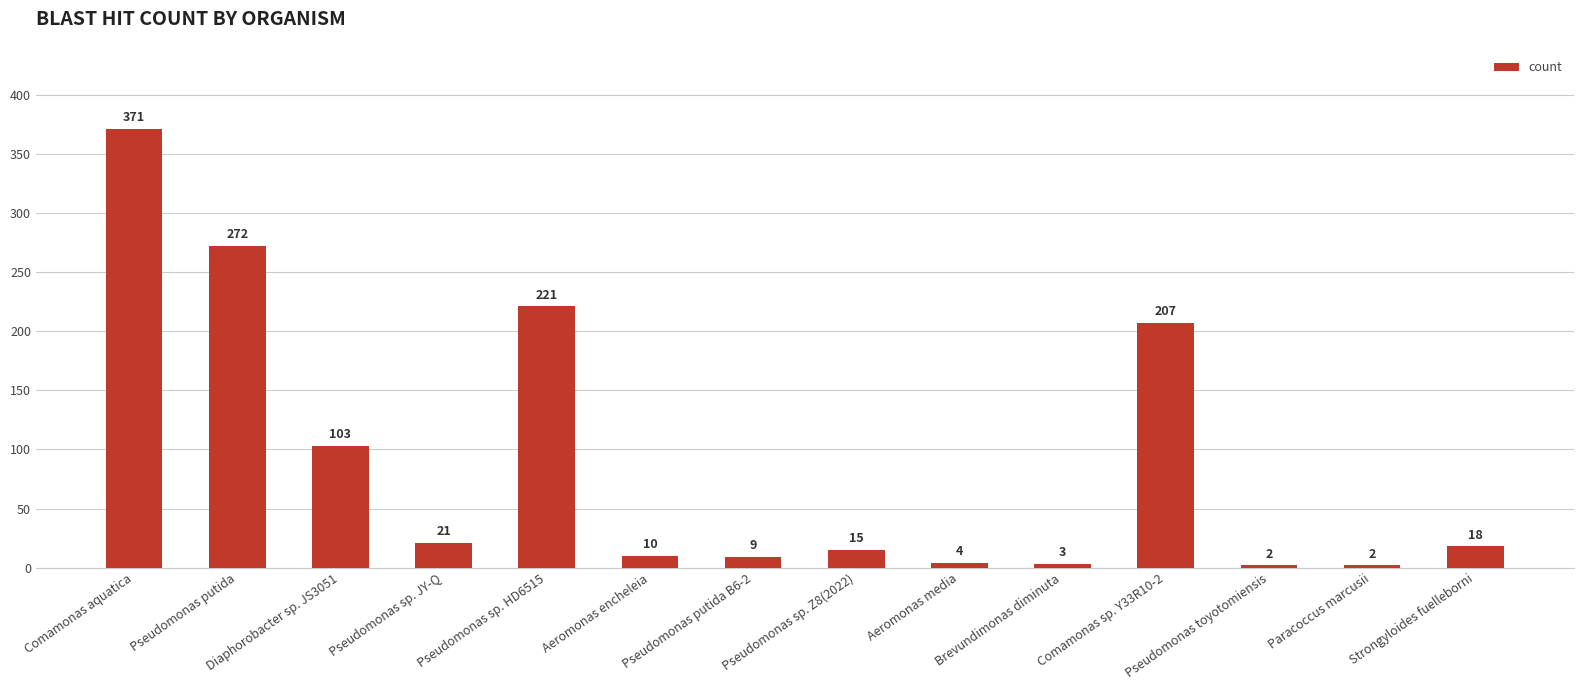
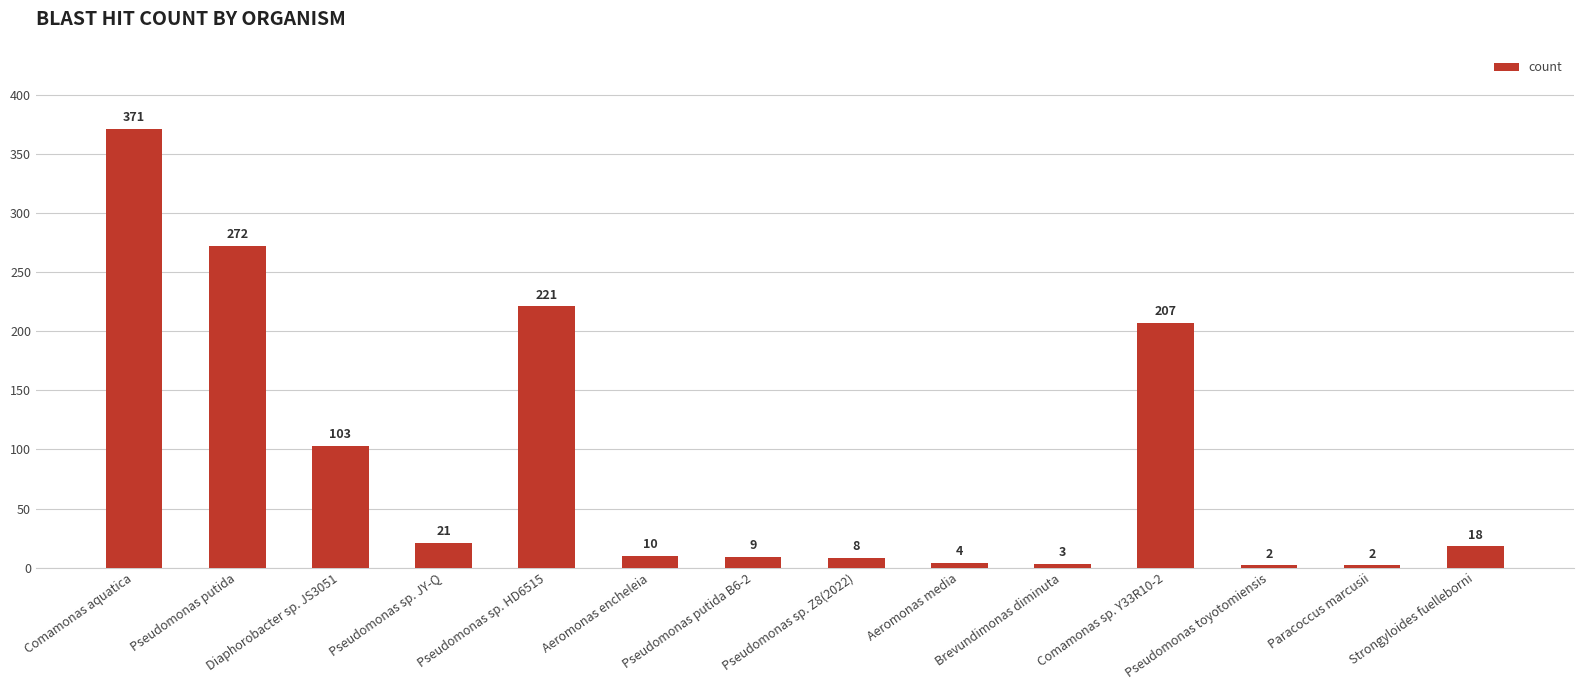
  {
    "Comamonas aquatica": 371,
    "Pseudomonas putida": 272,
    "Diaphorobacter sp. JS3051": 103,
    "Pseudomonas sp. JY-Q": 21,
    "Pseudomonas sp. HD6515": 221,
    "Aeromonas encheleia": 10,
    "Pseudomonas putida B6-2": 9,
-   "Pseudomonas sp. Z8(2022)": 15,
+   "Pseudomonas sp. Z8(2022)": 8,
    "Aeromonas media": 4,
    "Brevundimonas diminuta": 3,
    "Comamonas sp. Y33R10-2": 207,
    "Pseudomonas toyotomiensis": 2,
    "Paracoccus marcusii": 2,
    "Strongyloides fuelleborni": 18
  }
